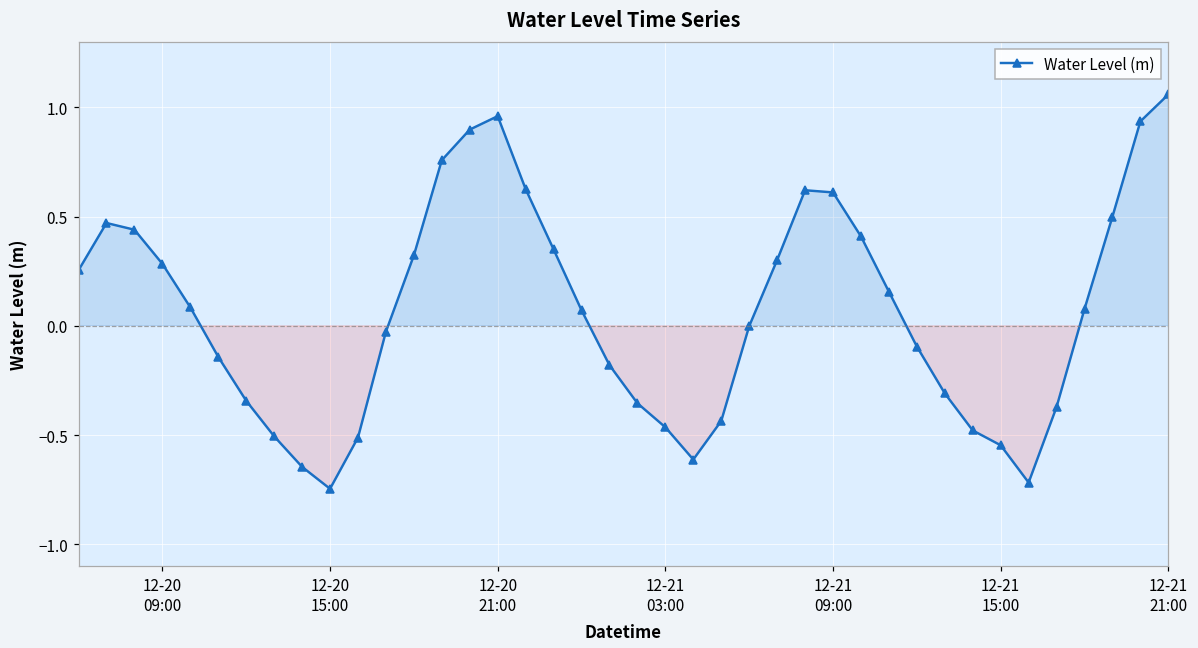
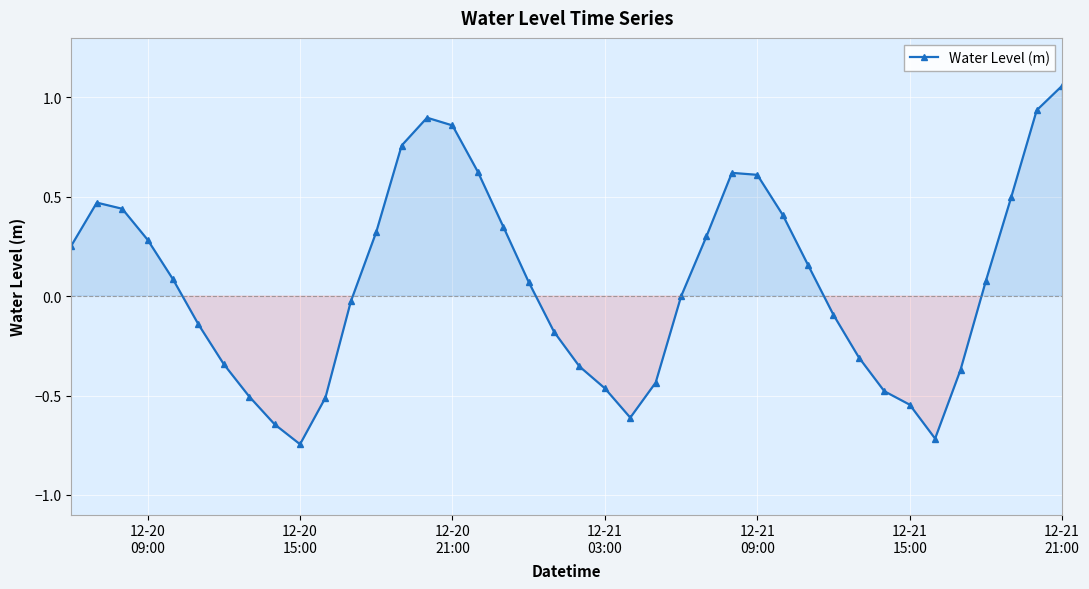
  {
    "12-20 09:00": 0.28,
    "12-20 15:00": -0.75,
-   "12-20 21:00": 0.96,
+   "12-20 21:00": 0.86,
    "12-21 03:00": -0.46,
    "12-21 09:00": 0.61,
    "12-21 15:00": -0.55,
    "12-21 21:00": 1.06
  }
